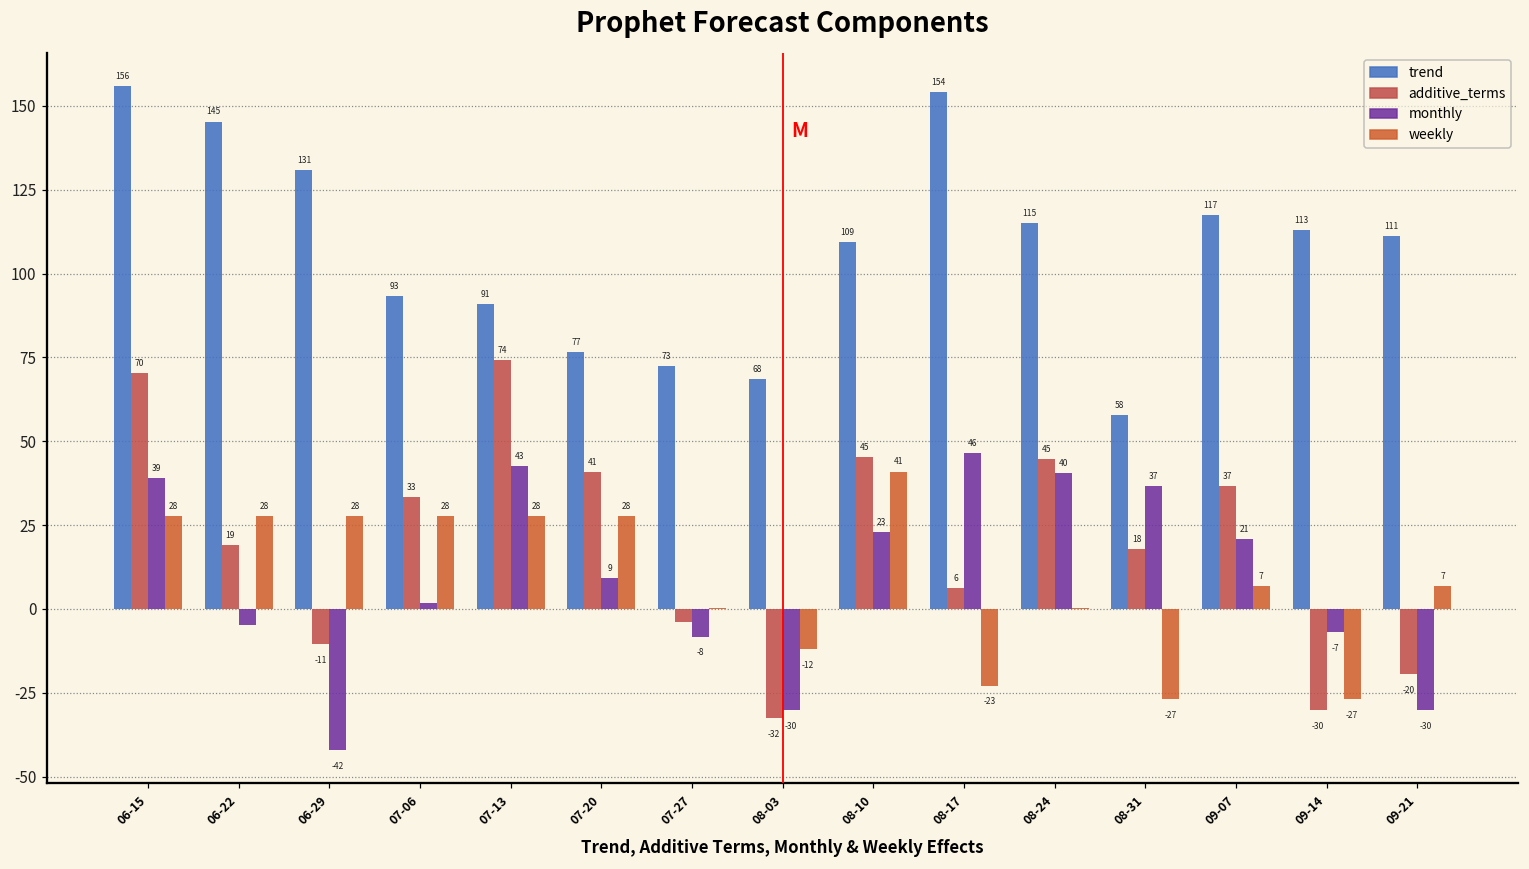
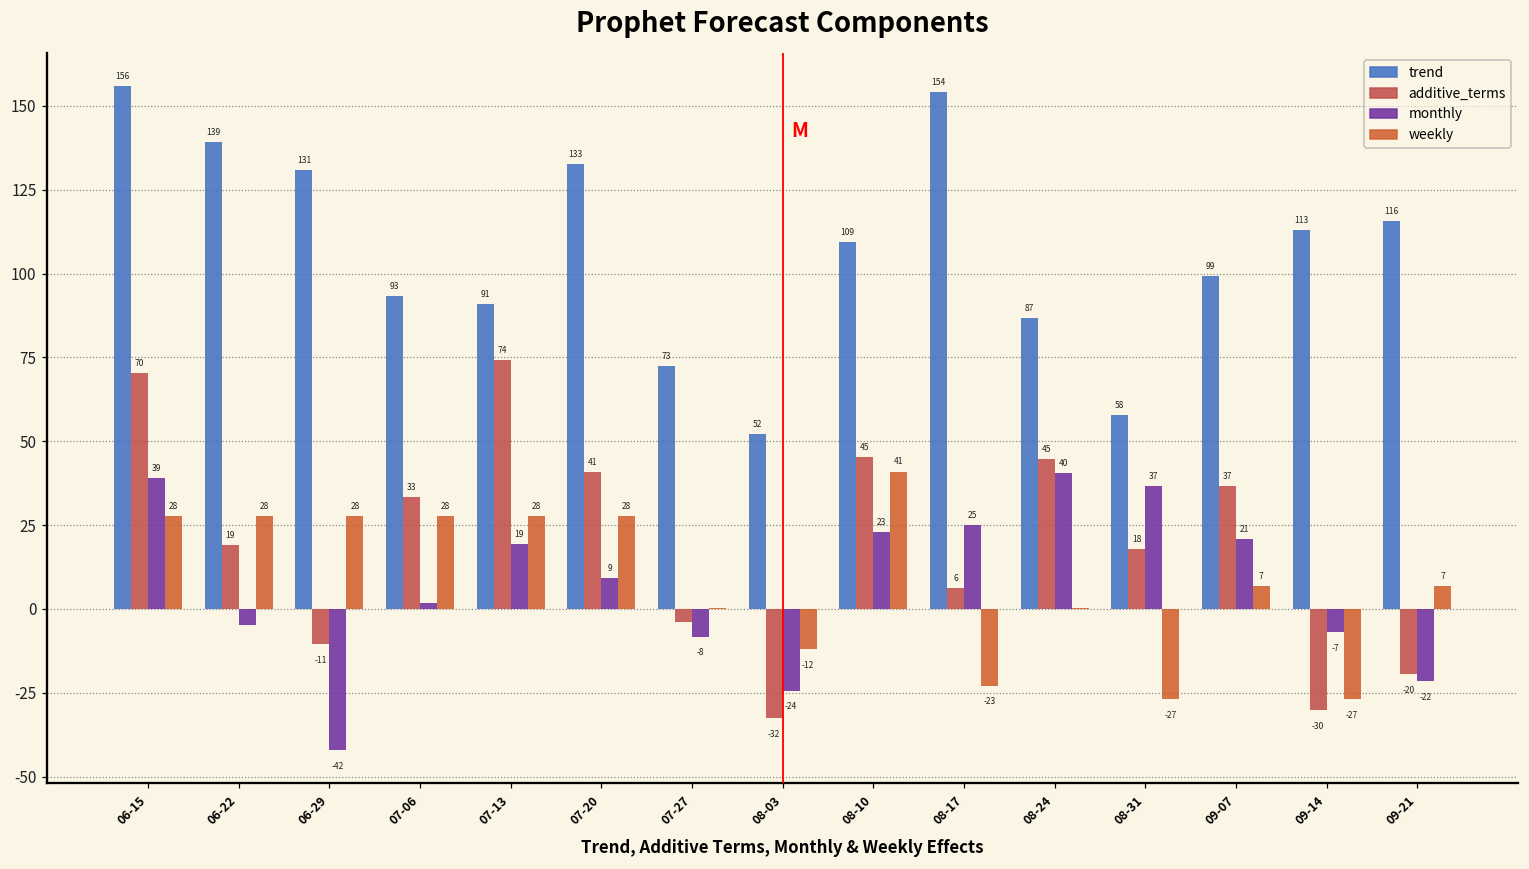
  {
    "trend": {
      "06-15": 156,
-     "06-22": 145,
+     "06-22": 139,
      "06-29": 131,
      "07-06": 93,
      "07-13": 91,
-     "07-20": 77,
+     "07-20": 133,
      "07-27": 73,
-     "08-03": 68,
+     "08-03": 52,
      "08-10": 109,
      "08-17": 154,
-     "08-24": 115,
+     "08-24": 87,
      "08-31": 58,
-     "09-07": 117,
+     "09-07": 99,
      "09-14": 113,
-     "09-21": 111
+     "09-21": 116
    },
    "monthly": {
      "06-15": 39,
      "06-29": -42,
-     "07-13": 43,
+     "07-13": 19,
      "07-20": 9,
      "07-27": -8,
-     "08-03": -30,
+     "08-03": -24,
      "08-10": 23,
-     "08-17": 46,
+     "08-17": 25,
      "08-24": 40,
      "08-31": 37,
      "09-07": 21,
      "09-14": -7,
-     "09-21": -30
+     "09-21": -22
    }
  }
